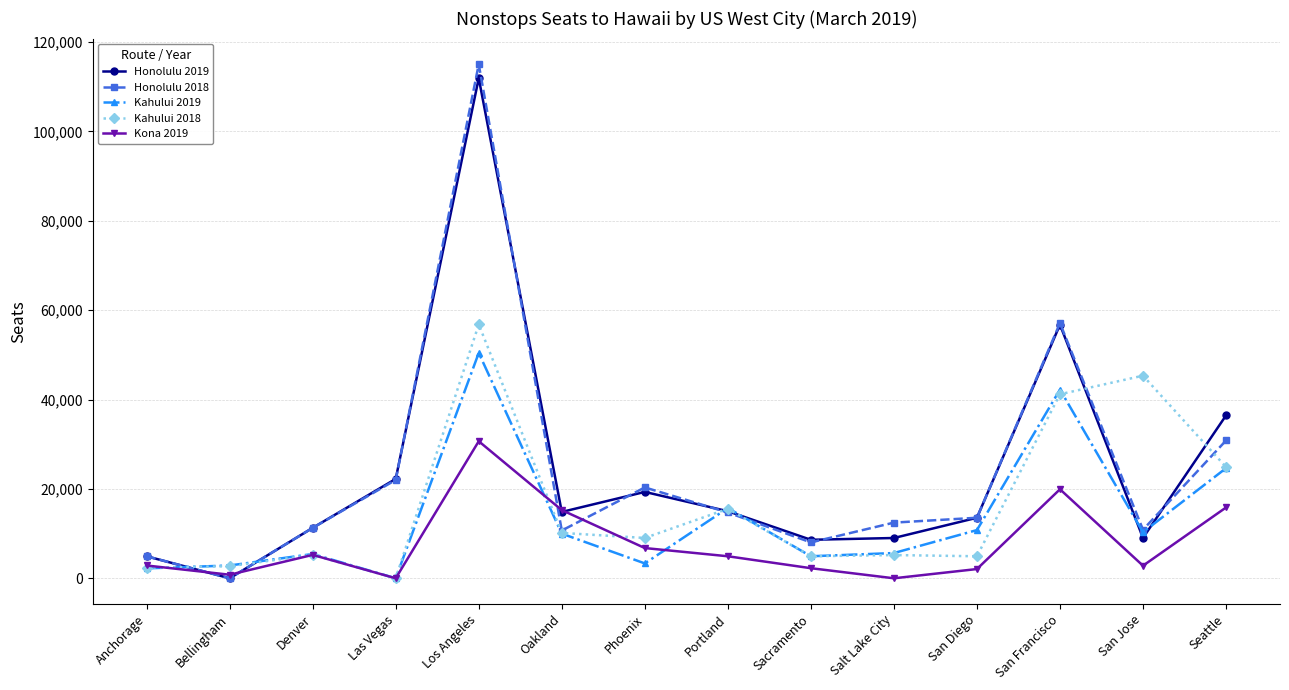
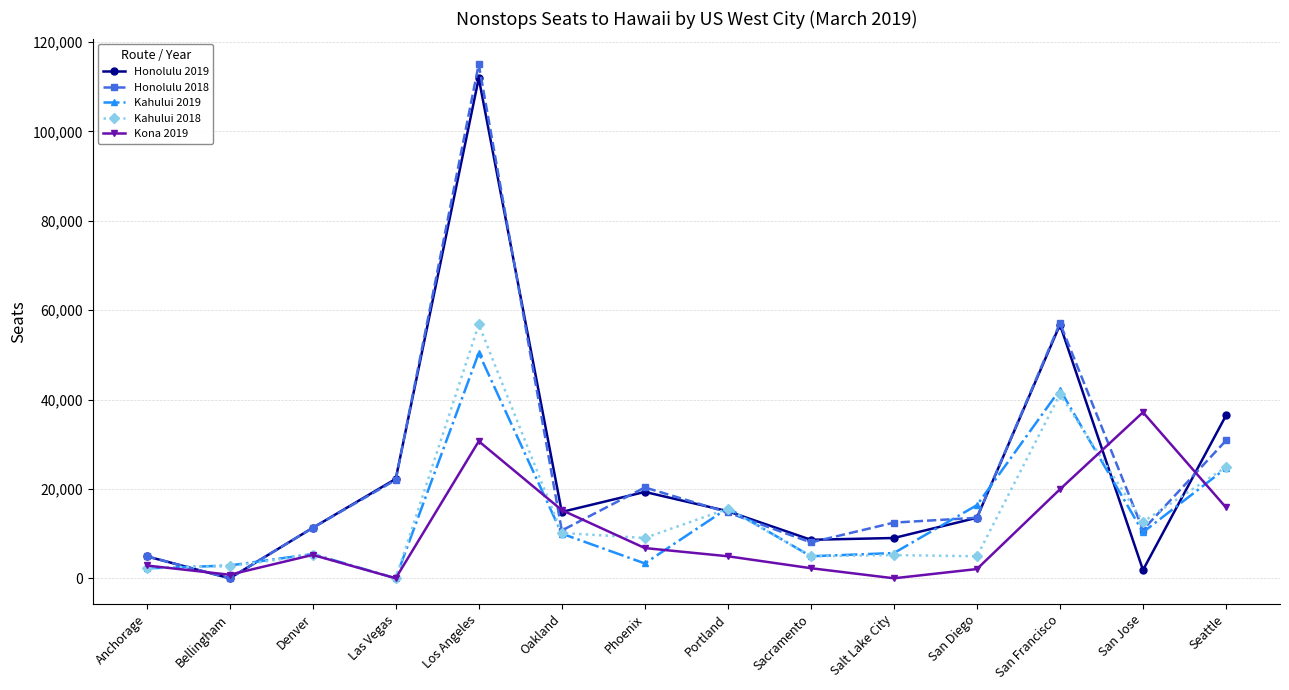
  {
    "Honolulu 2019": {
      "Los Angeles": "112,000",
      "Phoenix": "19,000",
      "Sacramento": "9,000",
      "Salt Lake City": "9,000",
-     "San Jose": "9,000",
+     "San Jose": "2,000",
      "Seattle": "36,000"
    },
    "Honolulu 2018": {
      "Los Angeles": "115,000",
      "Phoenix": "20,000",
      "Sacramento": "8,000",
      "Salt Lake City": "12,000",
      "Seattle": "31,000"
    },
    "Kahului 2019": {
      "Los Angeles": "50,000",
      "Phoenix": "3,000",
-     "San Diego": "11,000",
+     "San Diego": "16,000",
      "San Francisco": "42,000"
    },
    "Kahului 2018": {
      "Los Angeles": "57,000",
      "Phoenix": "9,000",
      "San Diego": "5,000",
      "San Francisco": "41,000",
-     "San Jose": "45,000"
+     "San Jose": "13,000"
    },
    "Kona 2019": {
      "Bellingham": "1,000",
      "Los Angeles": "31,000",
      "Phoenix": "7,000",
      "Portland": "5,000",
      "Sacramento": "2,000",
      "Salt Lake City": "0",
      "San Diego": "2,000",
      "San Francisco": "20,000",
-     "San Jose": "3,000",
+     "San Jose": "37,000",
      "Seattle": "16,000"
    }
  }
